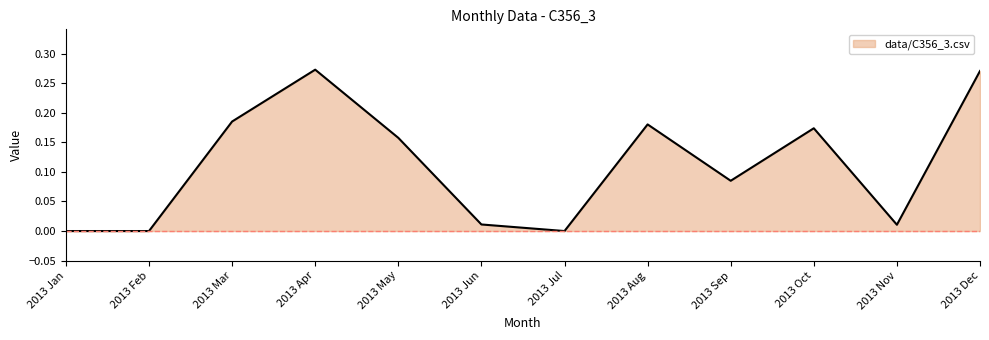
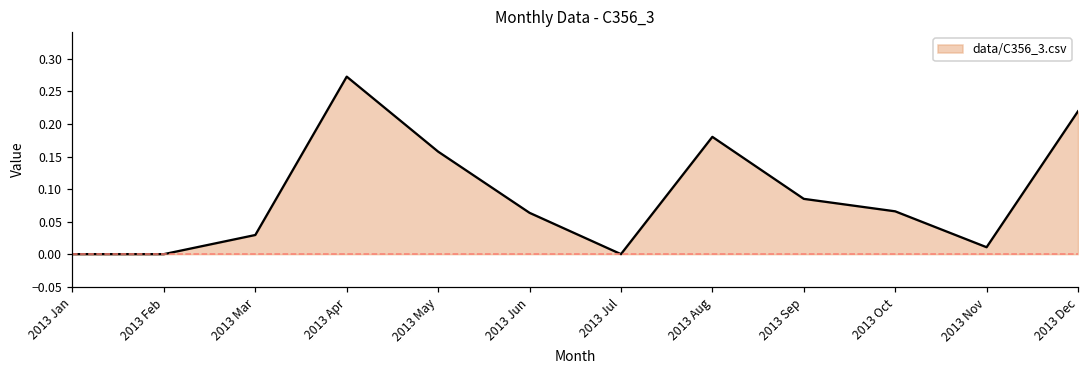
  {
    "2013 Jan": 0.00,
    "2013 Feb": 0.00,
-   "2013 Mar": 0.19,
+   "2013 Mar": 0.03,
    "2013 Apr": 0.27,
    "2013 May": 0.16,
-   "2013 Jun": 0.01,
+   "2013 Jun": 0.06,
    "2013 Jul": 0.00,
    "2013 Aug": 0.18,
    "2013 Sep": 0.08,
-   "2013 Oct": 0.17,
+   "2013 Oct": 0.07,
    "2013 Nov": 0.01,
-   "2013 Dec": 0.27
+   "2013 Dec": 0.22
  }
